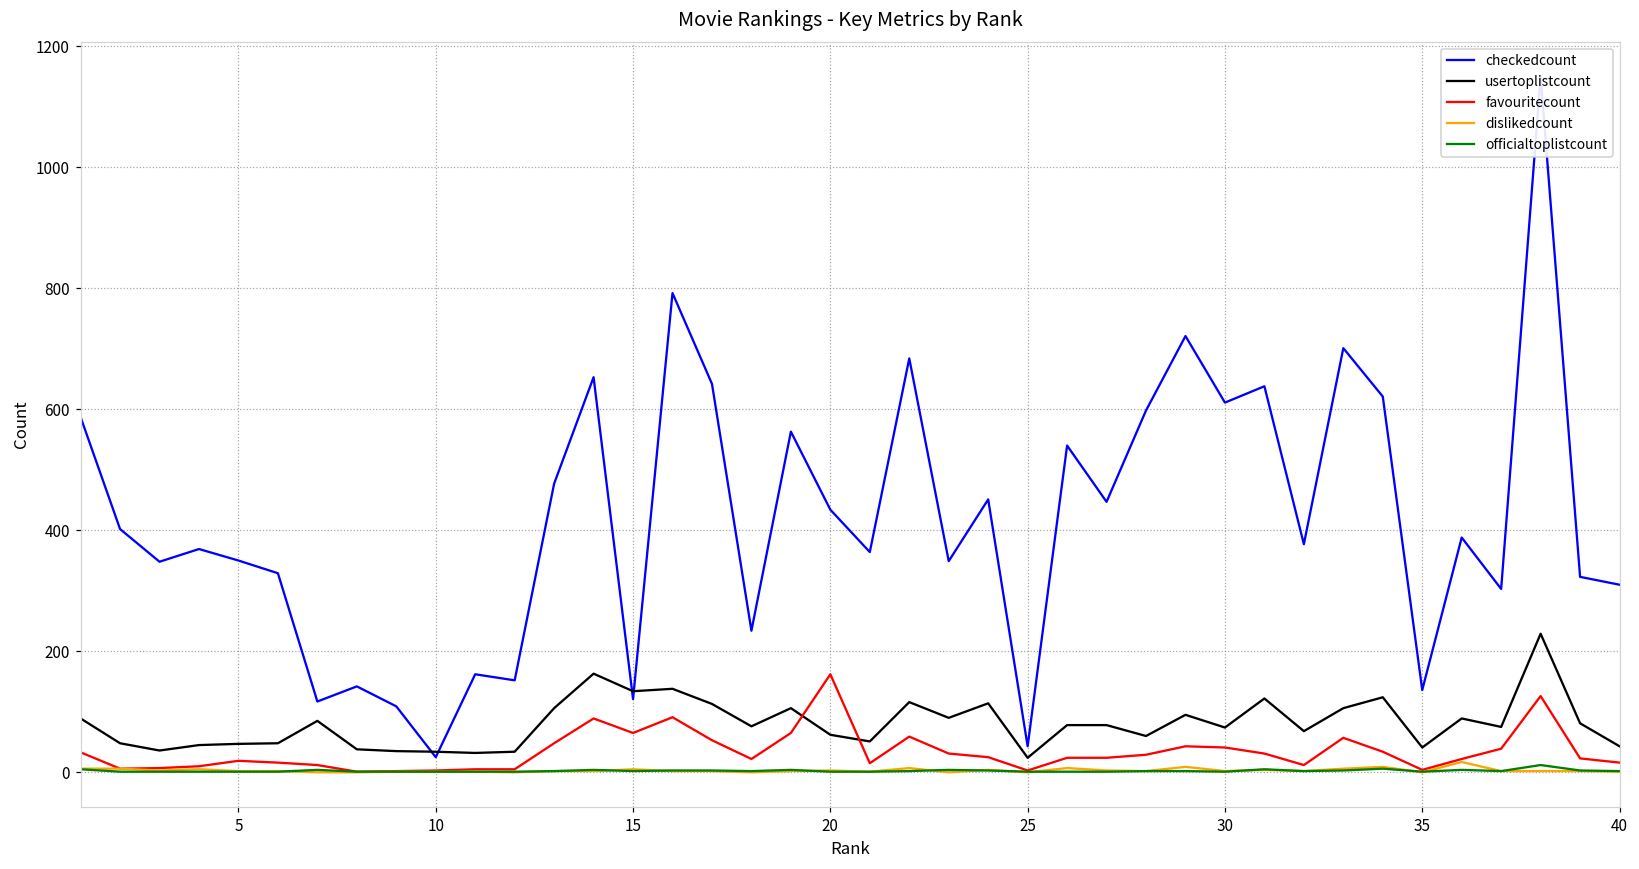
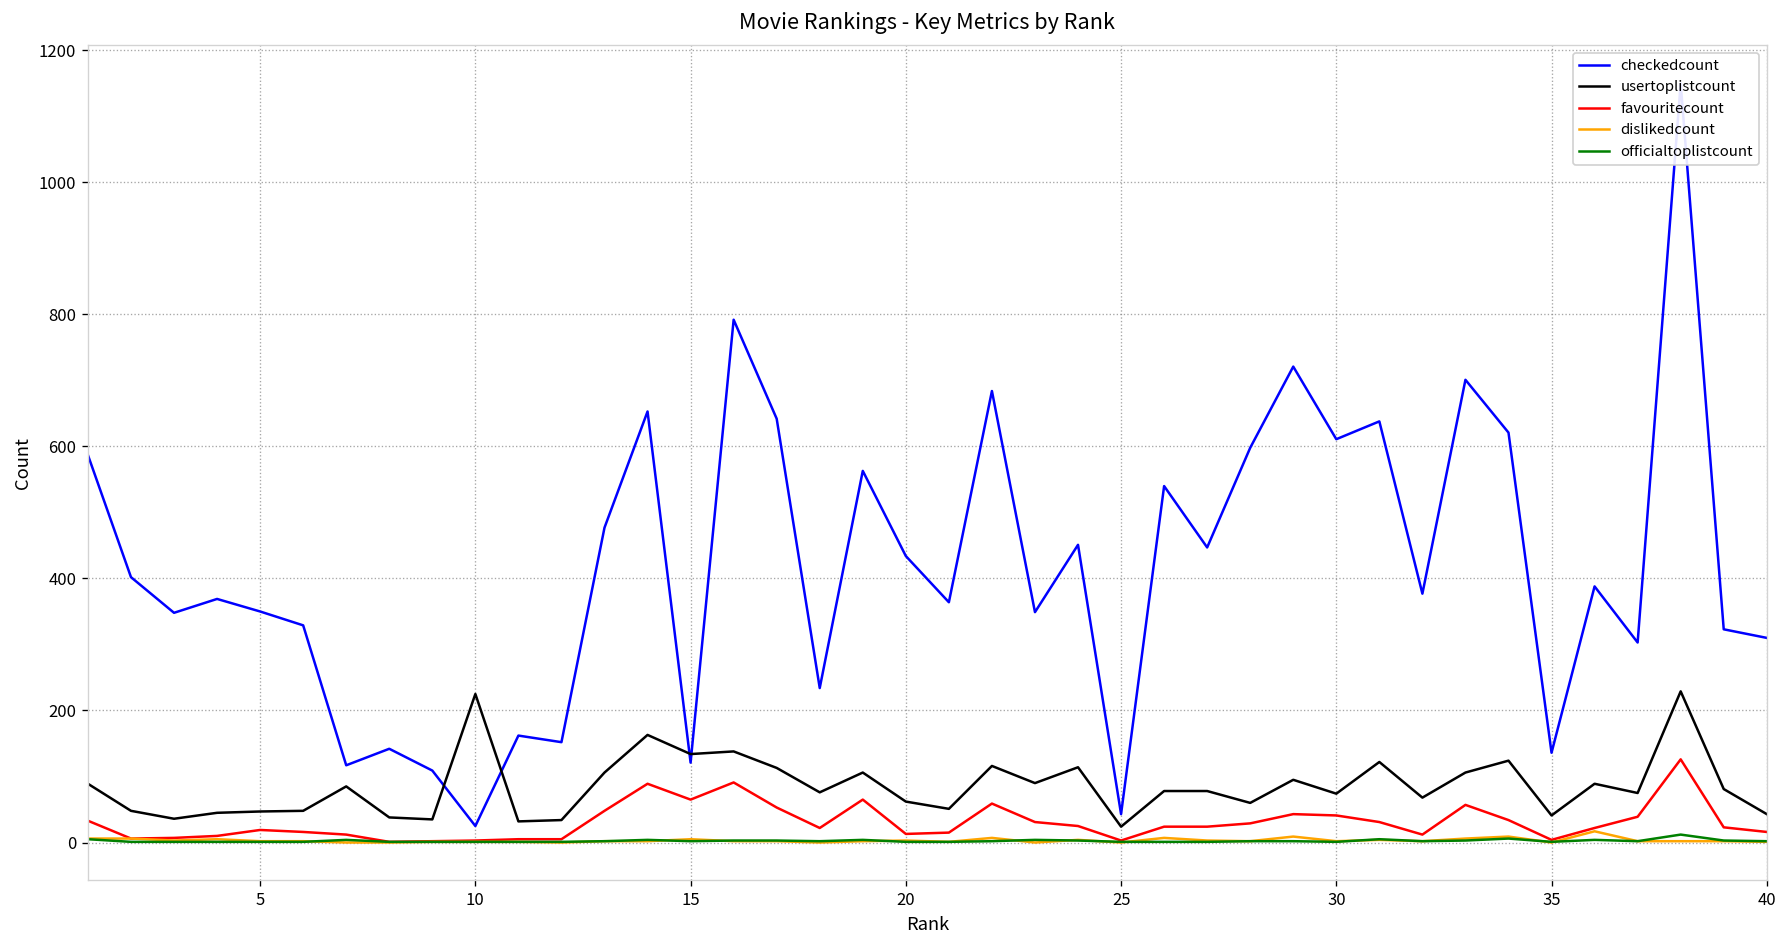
  {
    "checkedcount": {
      "5": 350,
      "10": 30,
      "15": 120,
      "20": 430,
      "25": 40,
      "30": 610,
      "35": 140,
      "40": 310
    },
    "usertoplistcount": {
      "5": 50,
-     "10": 30,
+     "10": 230,
      "15": 130,
      "20": 60,
      "25": 20,
      "30": 70,
      "35": 40,
      "40": 40
    },
    "favouritecount": {
      "5": 20,
      "15": 70,
-     "20": 160,
+     "20": 10,
      "30": 40,
      "40": 20
    }
  }
